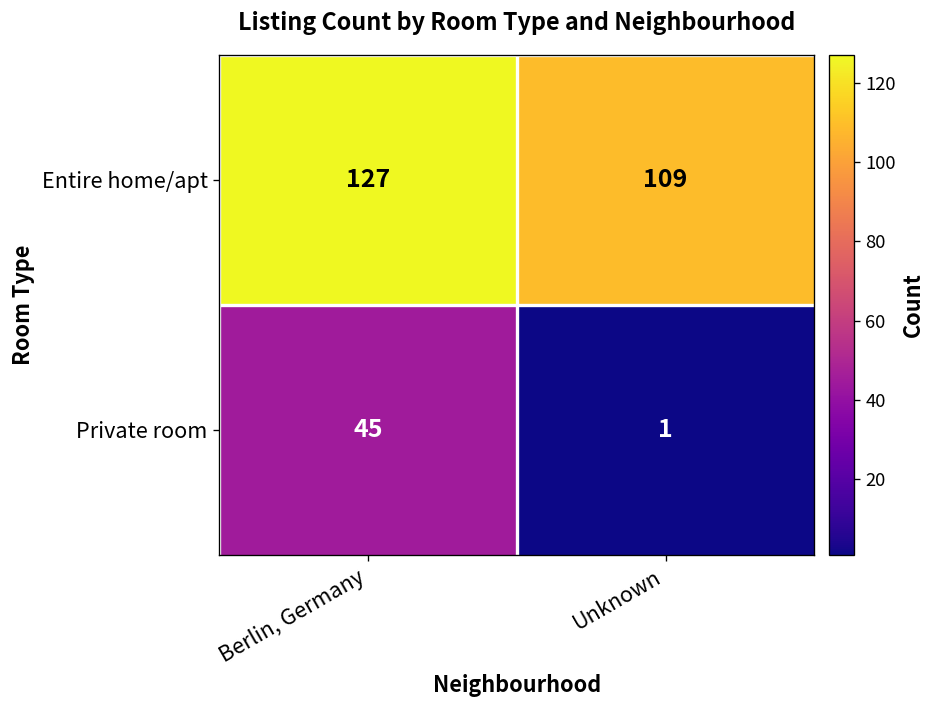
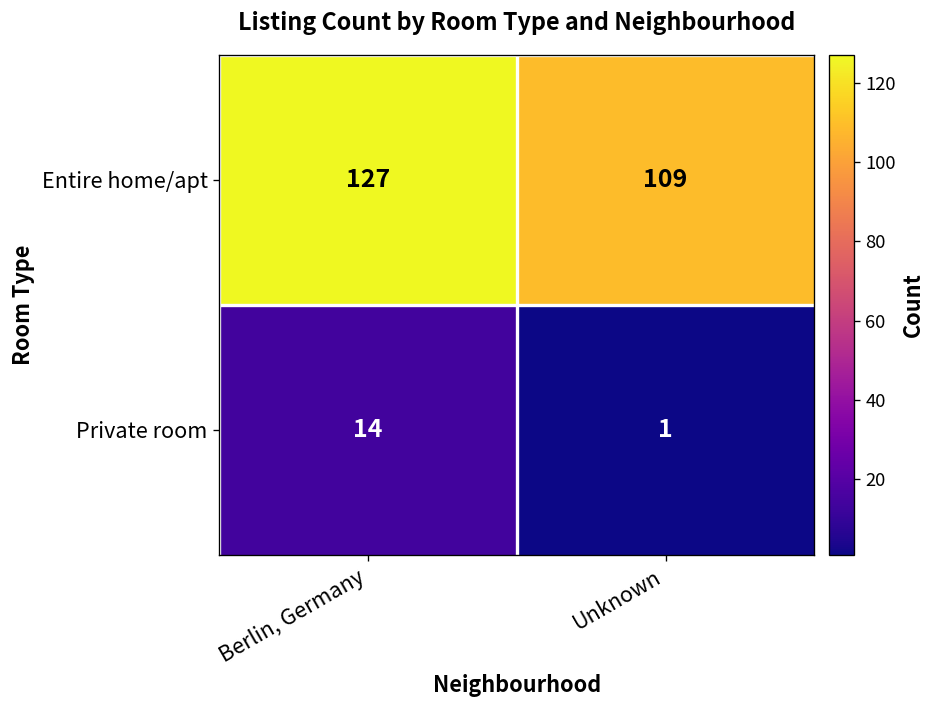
  {
    "Entire home/apt": {
      "Berlin, Germany": 127,
      "Unknown": 109
    },
    "Private room": {
-     "Berlin, Germany": 45,
+     "Berlin, Germany": 14,
      "Unknown": 1
    }
  }
